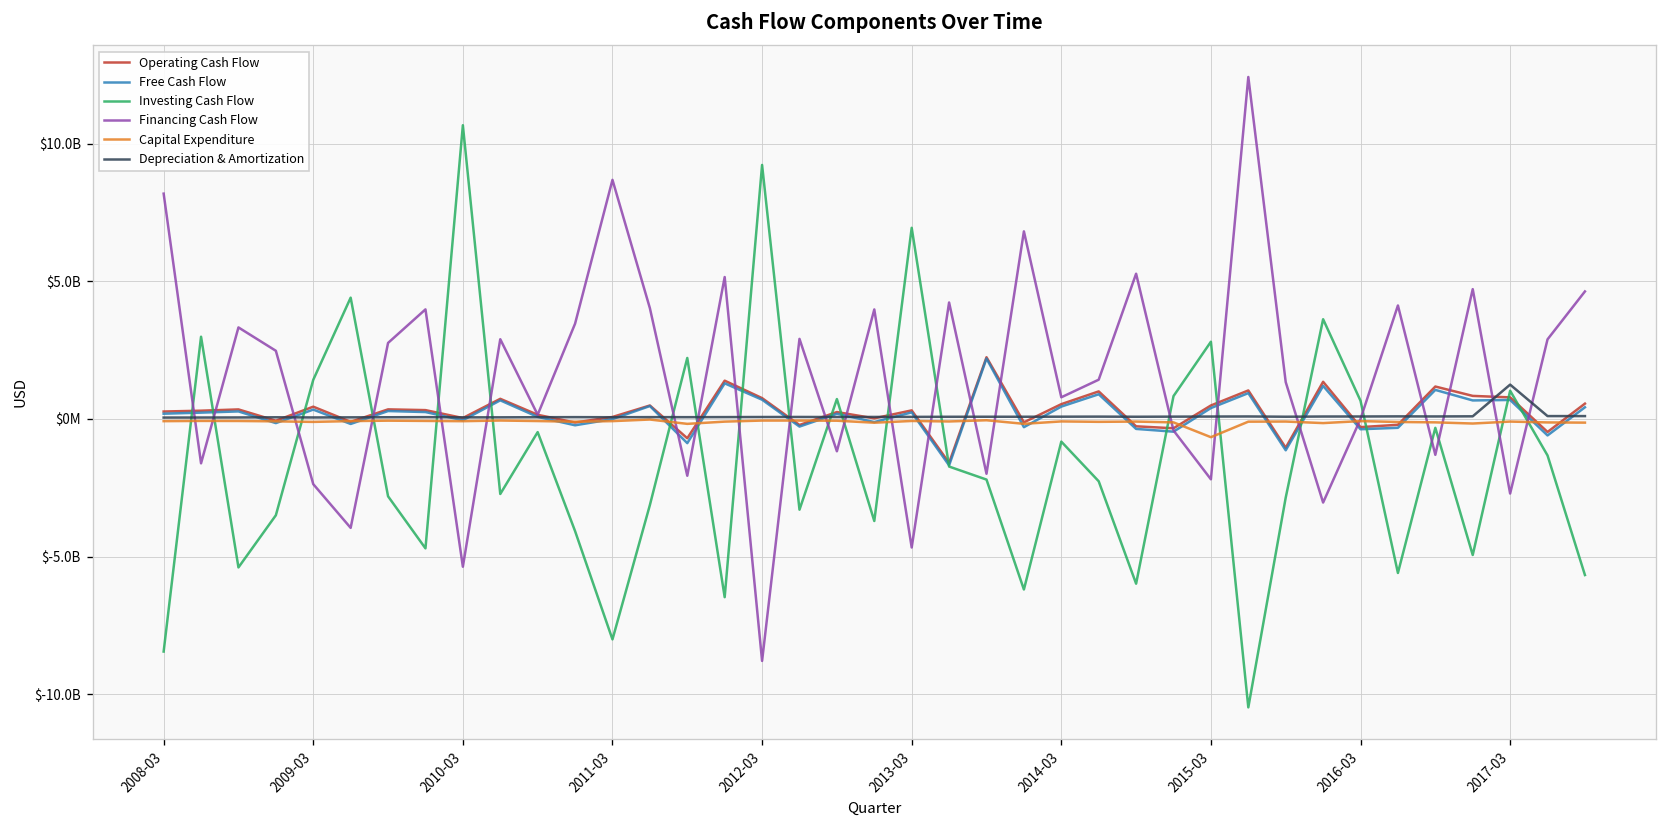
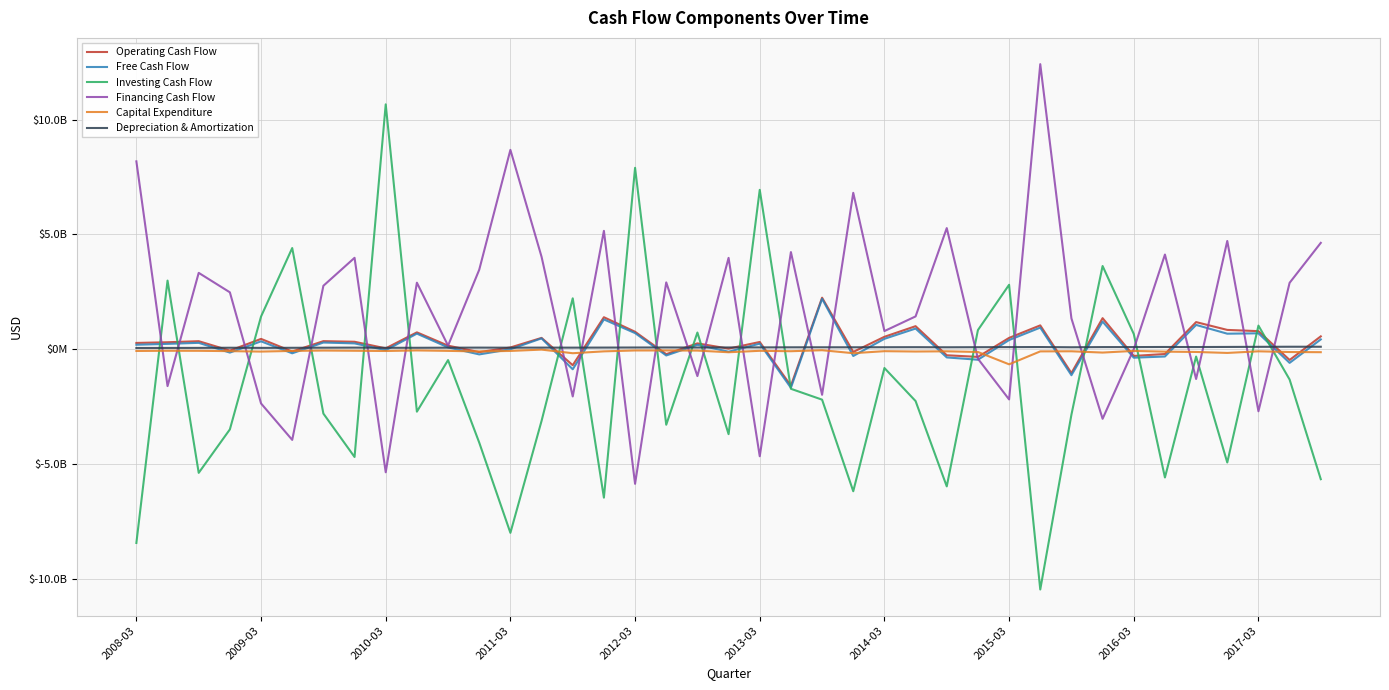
  {
    "Investing Cash Flow": {
      "2008-03": "$-8400000000",
      "2009-03": "$1400000000",
      "2010-03": "$10700000000",
      "2011-03": "$-8000000000",
-     "2012-03": "$9200000000",
+     "2012-03": "$7900000000",
      "2013-03": "$6900000000",
      "2014-03": "$-800000000",
      "2015-03": "$2800000000",
      "2016-03": "$700000000",
      "2017-03": "$1000000000"
    },
    "Financing Cash Flow": {
      "2008-03": "$8200000000",
      "2009-03": "$-2400000000",
      "2010-03": "$-5400000000",
      "2011-03": "$8700000000",
-     "2012-03": "$-8800000000",
+     "2012-03": "$-5900000000",
      "2013-03": "$-4700000000",
      "2014-03": "$800000000",
      "2015-03": "$-2200000000",
      "2017-03": "$-2700000000"
    },
    "Capital Expenditure": {
      "2008-03": "$-100000000",
      "2009-03": "$-100000000",
      "2012-03": "$-100000000",
      "2013-03": "$-100000000",
      "2014-03": "$-100000000",
      "2015-03": "$-700000000",
      "2017-03": "$-100000000"
    },
    "Depreciation & Amortization": {
      "2008-03": "$100000000",
      "2009-03": "$100000000",
      "2012-03": "$100000000",
      "2013-03": "$100000000",
      "2014-03": "$100000000",
      "2015-03": "$100000000",
-     "2017-03": "$1200000000"
+     "2017-03": "$100000000"
    }
  }
